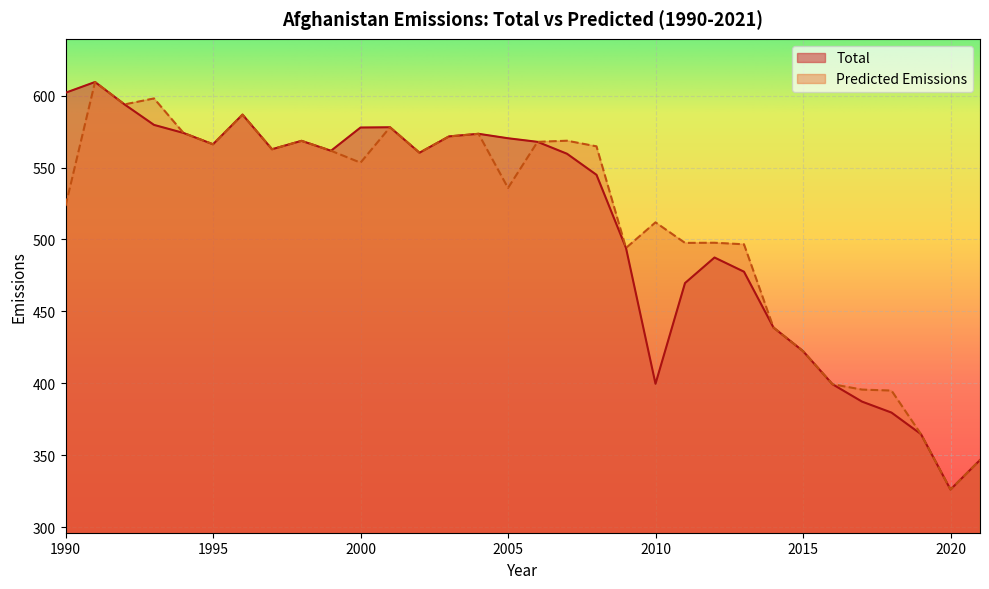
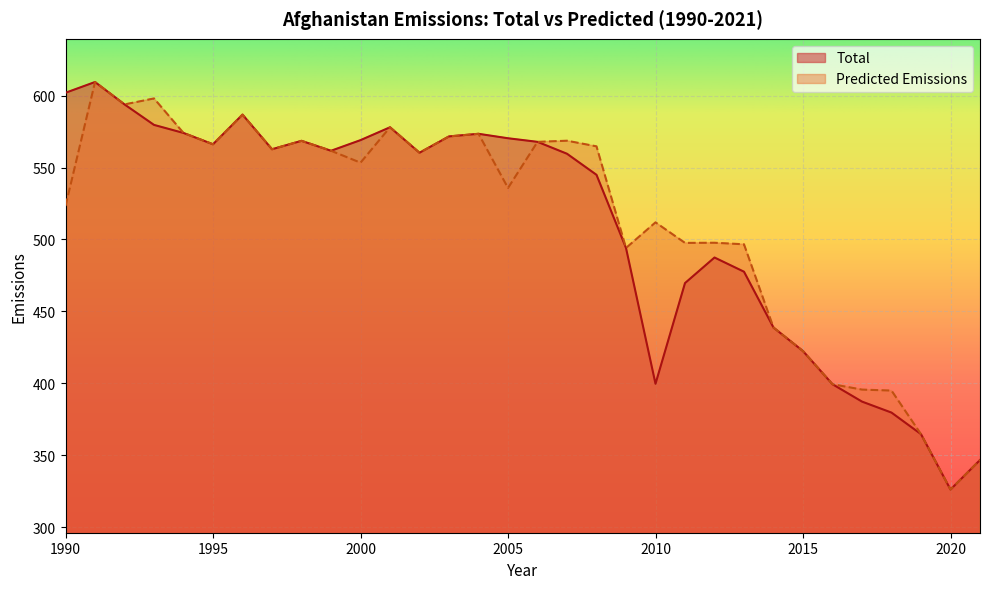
  {
    "Total": {
      "1990": 602,
-     "2000": 578,
+     "2000": 569,
      "2005": 570,
      "2010": 400
    },
    "Predicted Emissions": {
      "1990": 523,
      "2000": 553,
      "2005": 536,
      "2010": 512
    }
  }
